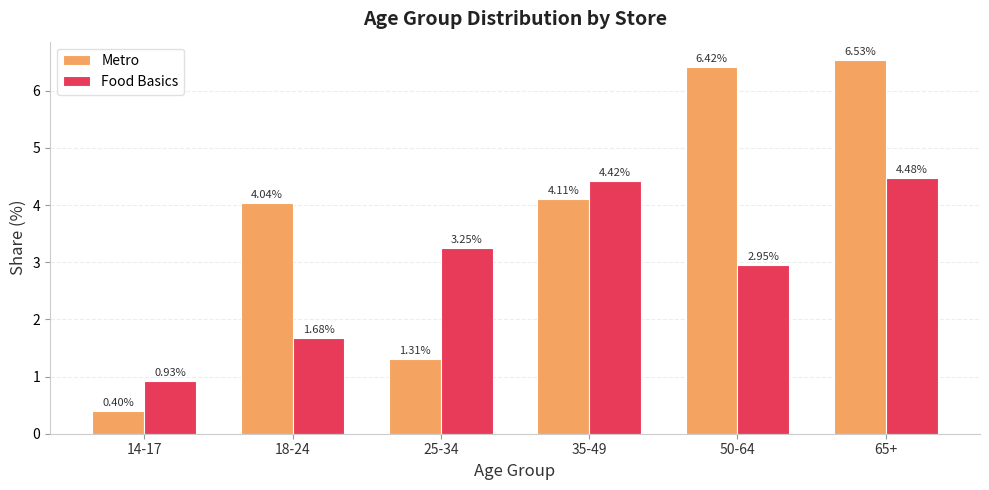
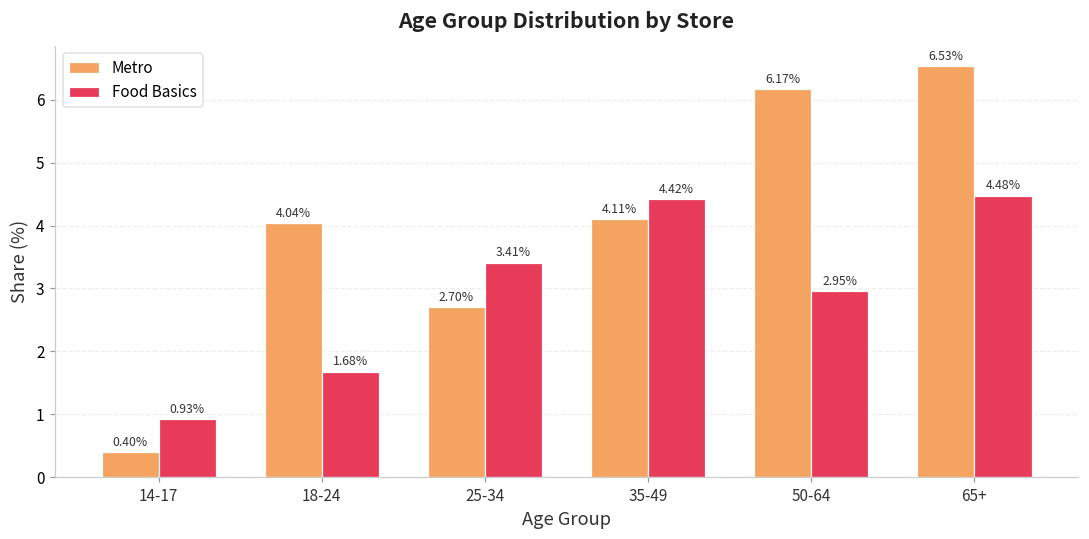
  {
    "Metro": {
      "14-17": "0.40%",
      "18-24": "4.04%",
-     "25-34": "1.31%",
+     "25-34": "2.70%",
      "35-49": "4.11%",
-     "50-64": "6.42%",
+     "50-64": "6.17%",
      "65+": "6.53%"
    },
    "Food Basics": {
      "14-17": "0.93%",
      "18-24": "1.68%",
-     "25-34": "3.25%",
+     "25-34": "3.41%",
      "35-49": "4.42%",
      "50-64": "2.95%",
      "65+": "4.48%"
    }
  }
